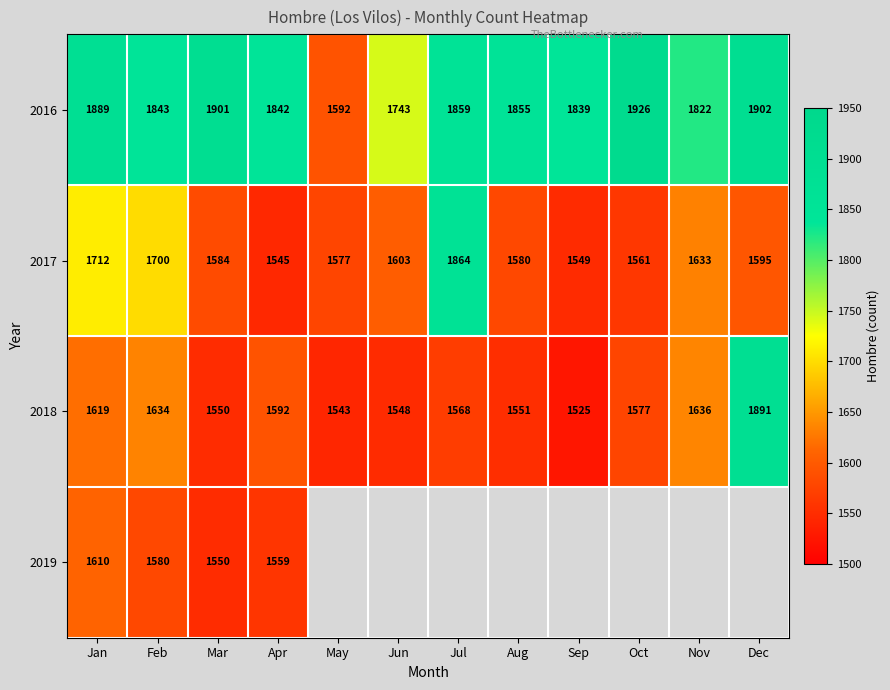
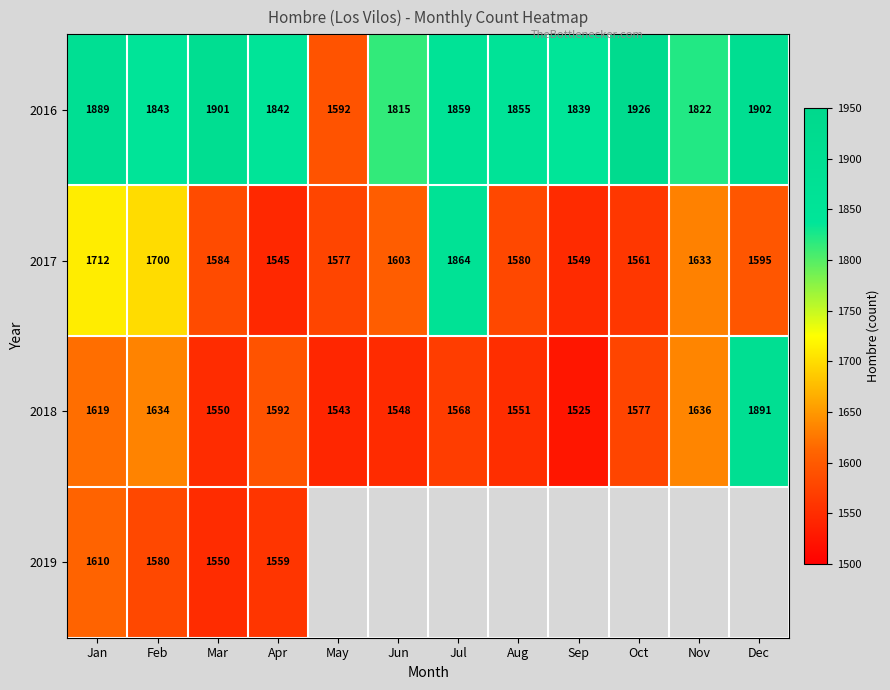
  {
    "2016": {
      "Jan": 1889,
      "Feb": 1843,
      "Mar": 1901,
      "Apr": 1842,
      "May": 1592,
-     "Jun": 1743,
+     "Jun": 1815,
      "Jul": 1859,
      "Aug": 1855,
      "Sep": 1839,
      "Oct": 1926,
      "Nov": 1822,
      "Dec": 1902
    },
    "2017": {
      "Jan": 1712,
      "Feb": 1700,
      "Mar": 1584,
      "Apr": 1545,
      "May": 1577,
      "Jun": 1603,
      "Jul": 1864,
      "Aug": 1580,
      "Sep": 1549,
      "Oct": 1561,
      "Nov": 1633,
      "Dec": 1595
    },
    "2018": {
      "Jan": 1619,
      "Feb": 1634,
      "Mar": 1550,
      "Apr": 1592,
      "May": 1543,
      "Jun": 1548,
      "Jul": 1568,
      "Aug": 1551,
      "Sep": 1525,
      "Oct": 1577,
      "Nov": 1636,
      "Dec": 1891
    },
    "2019": {
      "Jan": 1610,
      "Feb": 1580,
      "Mar": 1550,
      "Apr": 1559
    }
  }
